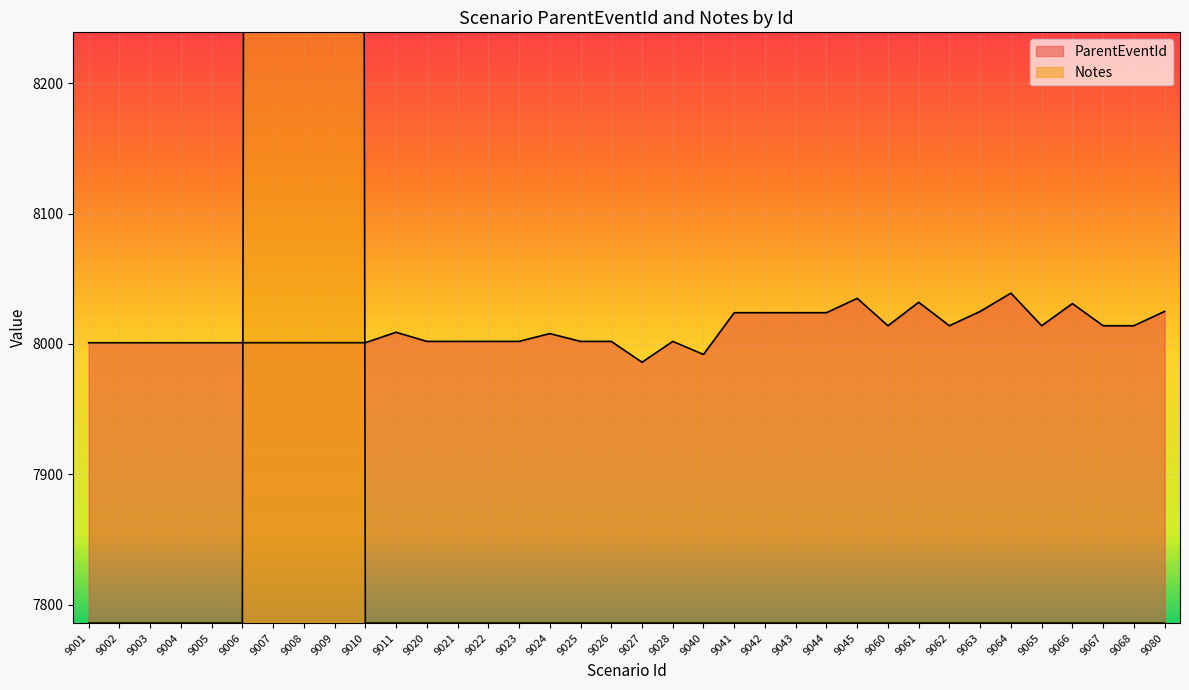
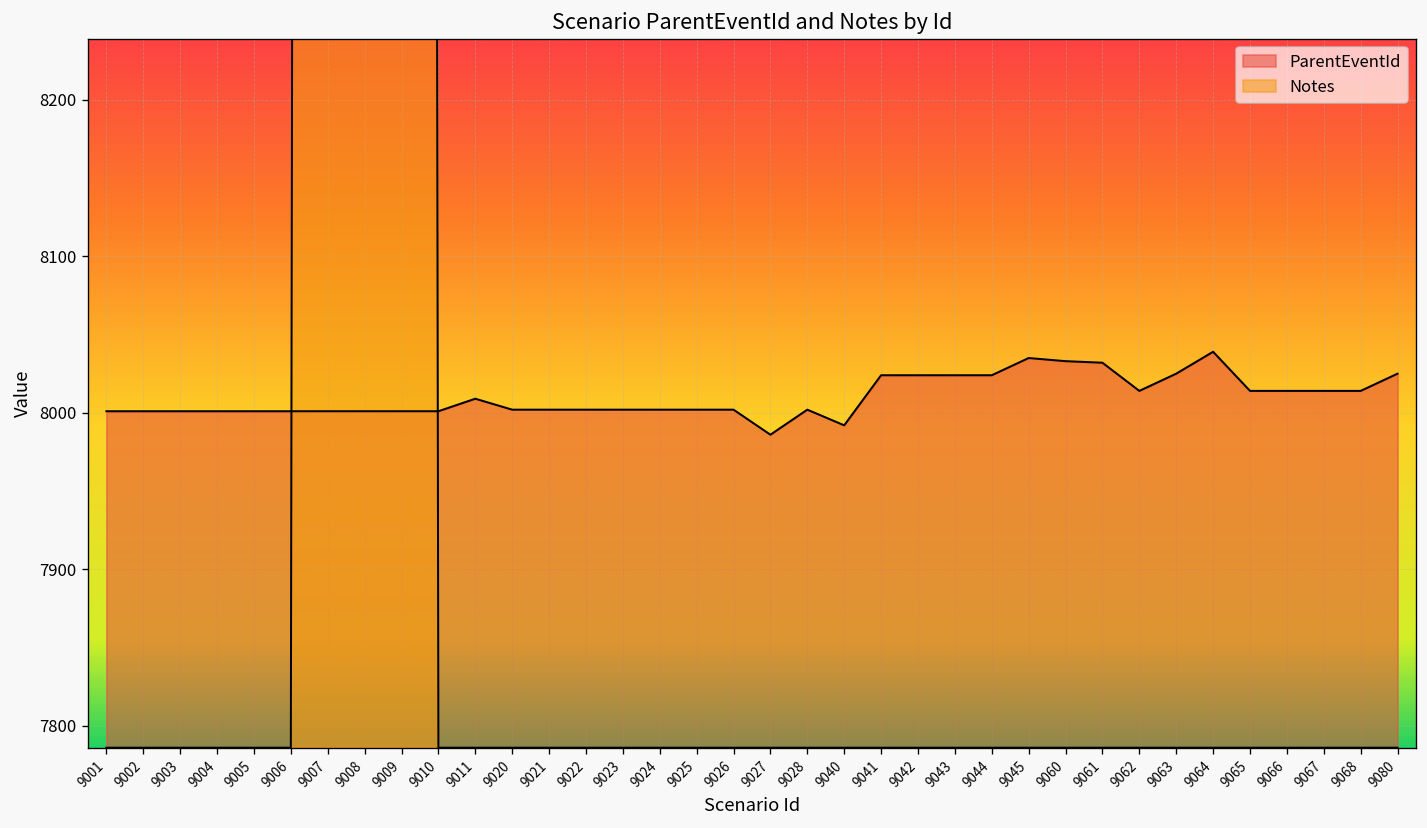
  {
    "ParentEventId": {
      "9001": 8001,
      "9002": 8001,
      "9003": 8001,
      "9004": 8001,
      "9005": 8001,
      "9006": 8001,
      "9007": 8001,
      "9008": 8001,
      "9009": 8001,
      "9010": 8001,
      "9011": 8009,
      "9020": 8002,
      "9021": 8002,
      "9022": 8002,
      "9023": 8002,
-     "9024": 8008,
+     "9024": 8002,
      "9025": 8002,
      "9026": 8002,
      "9027": 7986,
      "9028": 8002,
      "9040": 7992,
      "9041": 8024,
      "9042": 8024,
      "9043": 8024,
      "9044": 8024,
      "9045": 8035,
-     "9060": 8014,
+     "9060": 8033,
      "9061": 8032,
      "9062": 8014,
      "9063": 8025,
      "9064": 8039,
      "9065": 8014,
-     "9066": 8031,
+     "9066": 8014,
      "9067": 8014,
      "9068": 8014,
      "9080": 8025
    },
    "Notes": {
      "9001": 7786,
      "9002": 7786,
      "9003": 7786,
      "9004": 7786,
      "9005": 7786,
      "9006": 7786,
      "9010": 7786,
      "9011": 7786,
      "9020": 7786,
      "9021": 7786,
      "9022": 7786,
      "9023": 7786,
      "9024": 7786,
      "9025": 7786,
      "9026": 7786,
      "9027": 7786,
      "9028": 7786,
      "9040": 7786,
      "9041": 7786,
      "9042": 7786,
      "9043": 7786,
      "9044": 7786,
      "9045": 7786,
      "9060": 7786,
      "9061": 7786,
      "9062": 7786,
      "9063": 7786,
      "9064": 7786,
      "9065": 7786,
      "9066": 7786,
      "9067": 7786,
      "9068": 7786,
      "9080": 7786
    }
  }
